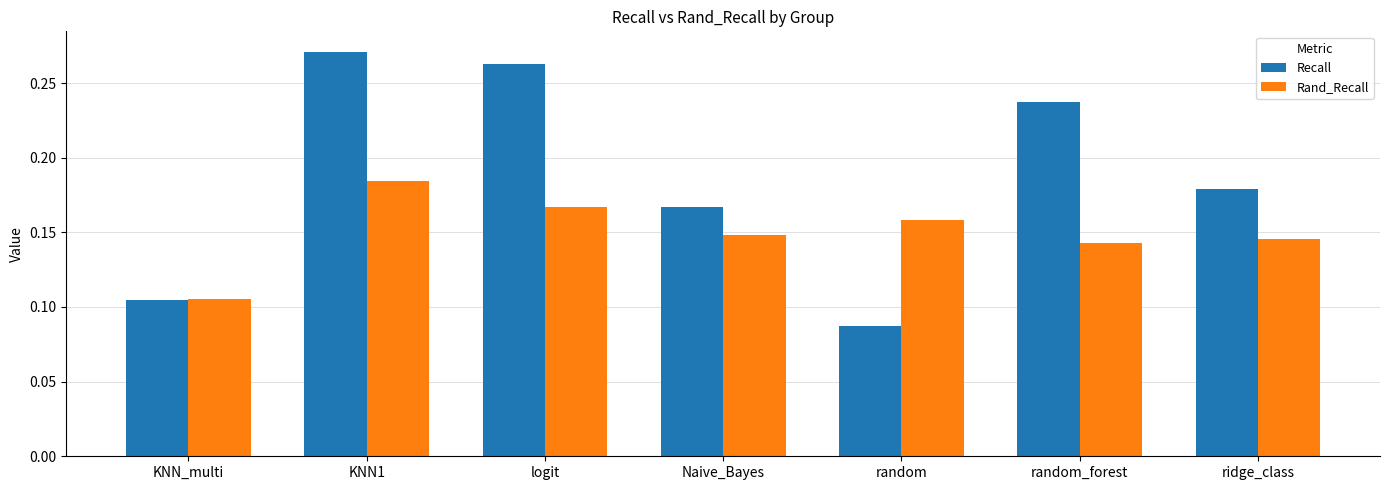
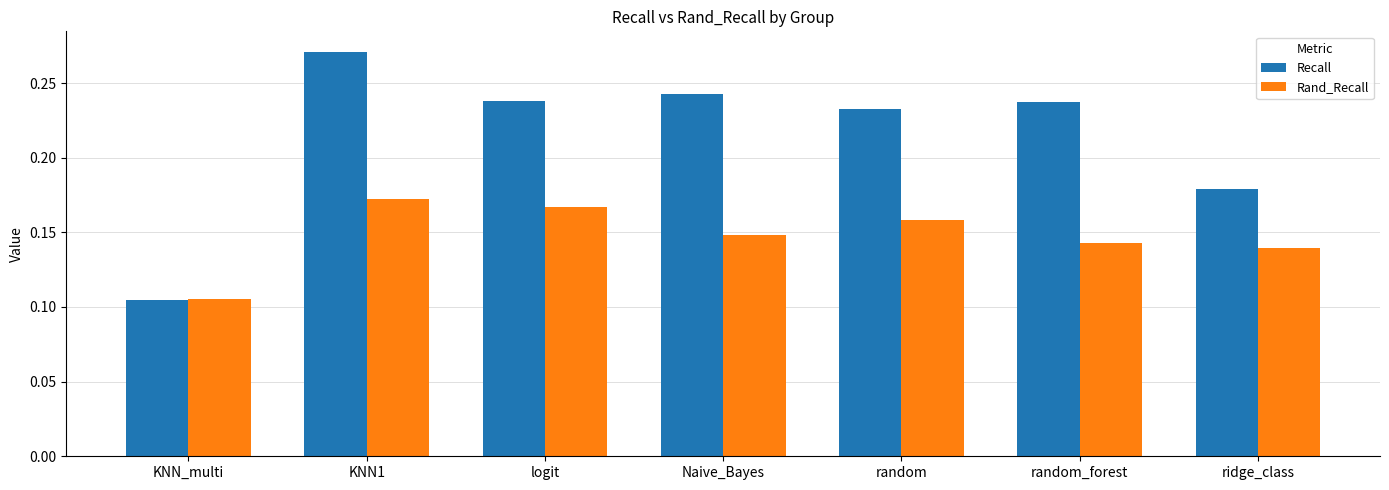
  {
    "Recall": {
      "KNN_multi": 0.104,
      "KNN1": 0.271,
-     "logit": 0.263,
-     "Naive_Bayes": 0.167,
-     "random": 0.087,
+     "logit": 0.238,
+     "Naive_Bayes": 0.242,
+     "random": 0.233,
      "random_forest": 0.237,
      "ridge_class": 0.179
    },
    "Rand_Recall": {
      "KNN_multi": 0.105,
-     "KNN1": 0.184,
+     "KNN1": 0.172,
      "logit": 0.167,
      "Naive_Bayes": 0.148,
      "random": 0.158,
      "random_forest": 0.143,
-     "ridge_class": 0.145
+     "ridge_class": 0.140
    }
  }
